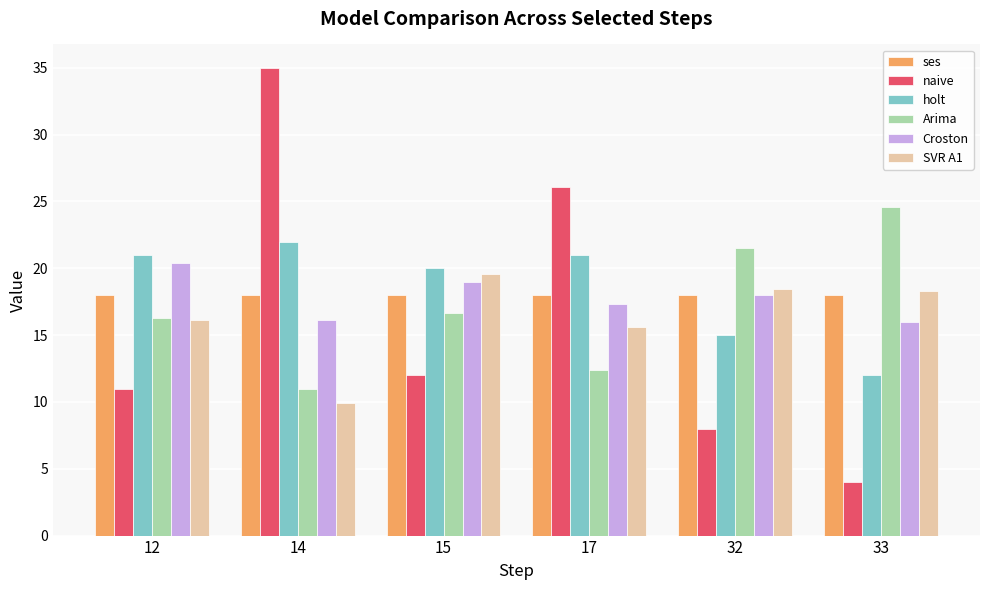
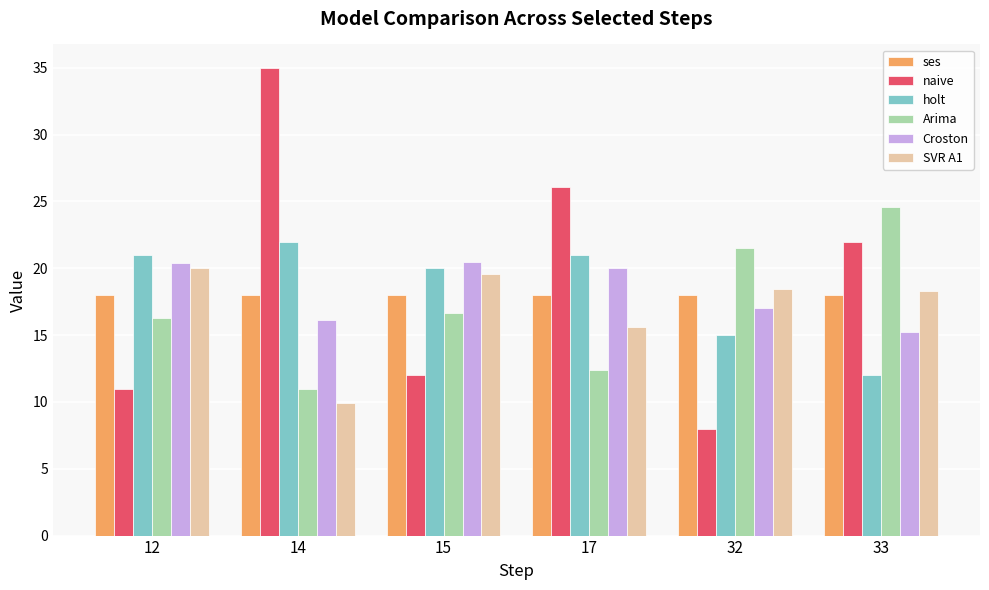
  {
    "ses": {
      "12": 18.0,
      "14": 18.0,
      "15": 18.0,
      "17": 18.0,
      "32": 18.0,
      "33": 18.0
    },
    "naive": {
      "12": 11,
      "14": 35,
      "15": 12,
      "17": 26,
      "32": 8,
-     "33": 4
+     "33": 22
    },
    "Croston": {
      "12": 20.4,
      "14": 16.1,
-     "15": 19.0,
-     "17": 17.3,
-     "32": 18,
-     "33": 16.0
+     "15": 20.5,
+     "17": 20.0,
+     "32": 17,
+     "33": 15.2
    },
    "SVR A1": {
-     "12": 16.1,
+     "12": 20.0,
      "14": 9.9,
      "15": 19.6,
      "17": 15.6,
      "32": 18.4,
      "33": 18.3
    }
  }
